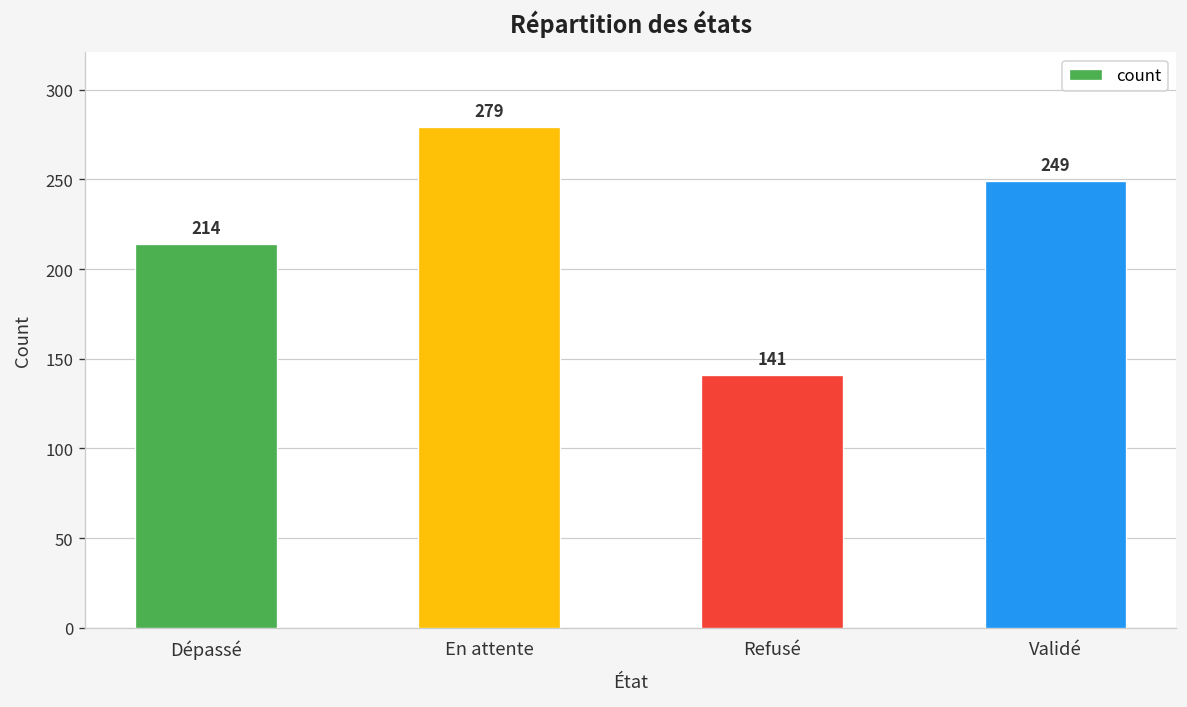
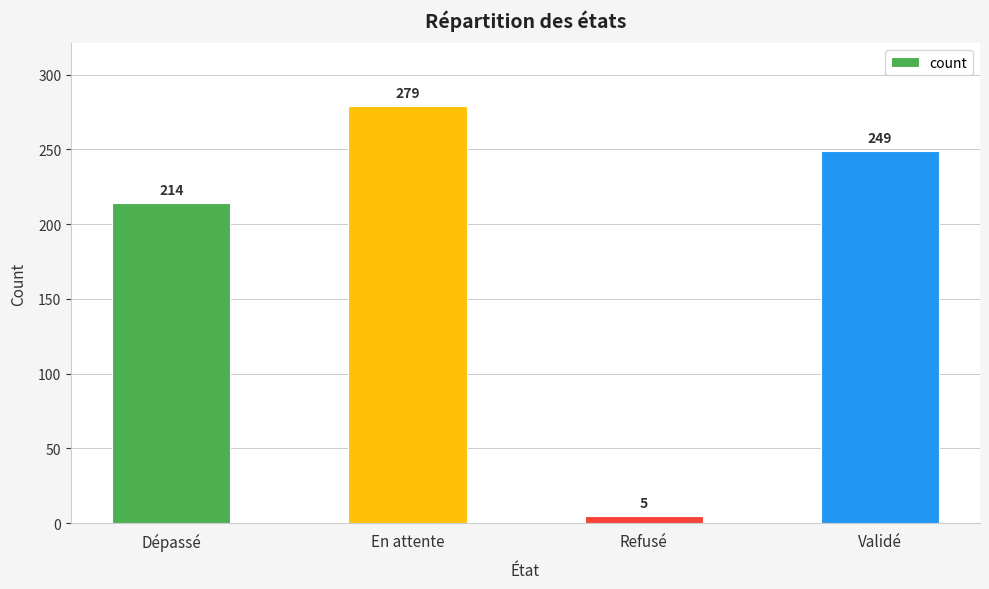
  {
    "Dépassé": 214,
    "En attente": 279,
-   "Refusé": 141,
+   "Refusé": 5,
    "Validé": 249
  }
